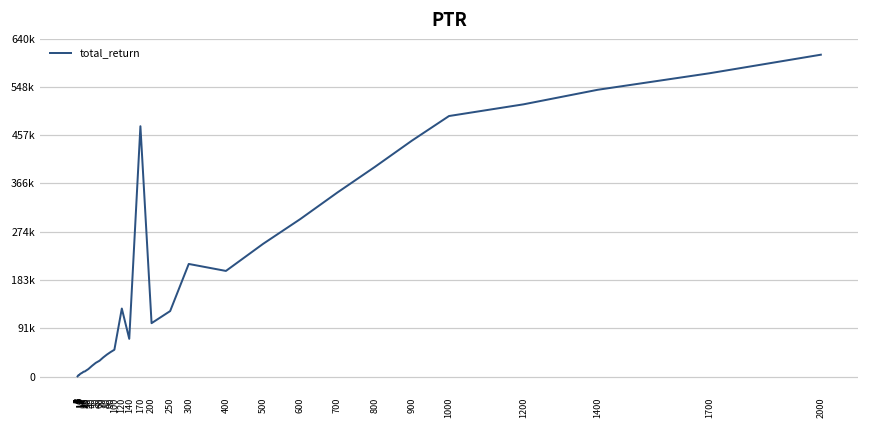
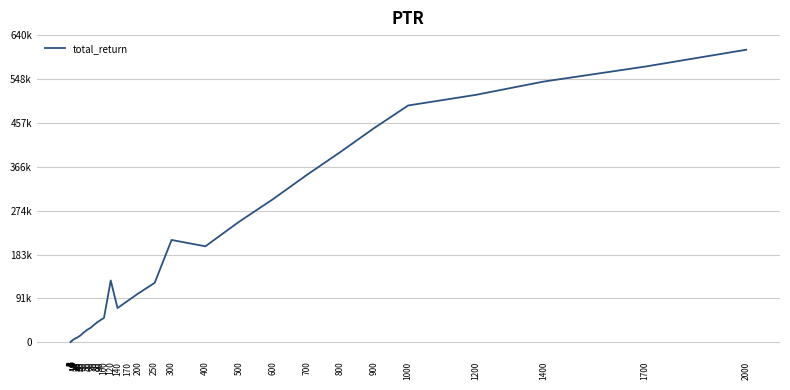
  {
    "7": 0,
    "8": 10000,
    "9": 10000,
    "25": 10000,
    "30": 10000,
    "40": 20000,
    "50": 30000,
    "60": 30000,
    "70": 40000,
    "80": 40000,
    "90": 50000,
    "100": 50000,
    "120": 130000,
    "140": 70000,
-   "170": 470000,
+   "170": 90000,
    "200": 100000,
    "250": 120000,
    "300": 210000,
    "400": 200000,
    "500": 250000,
    "600": 300000,
    "700": 350000,
    "800": 400000,
    "900": 450000,
    "1000": 490000,
    "1200": 520000,
    "1400": 540000,
    "1700": 570000,
    "2000": 610000
  }
